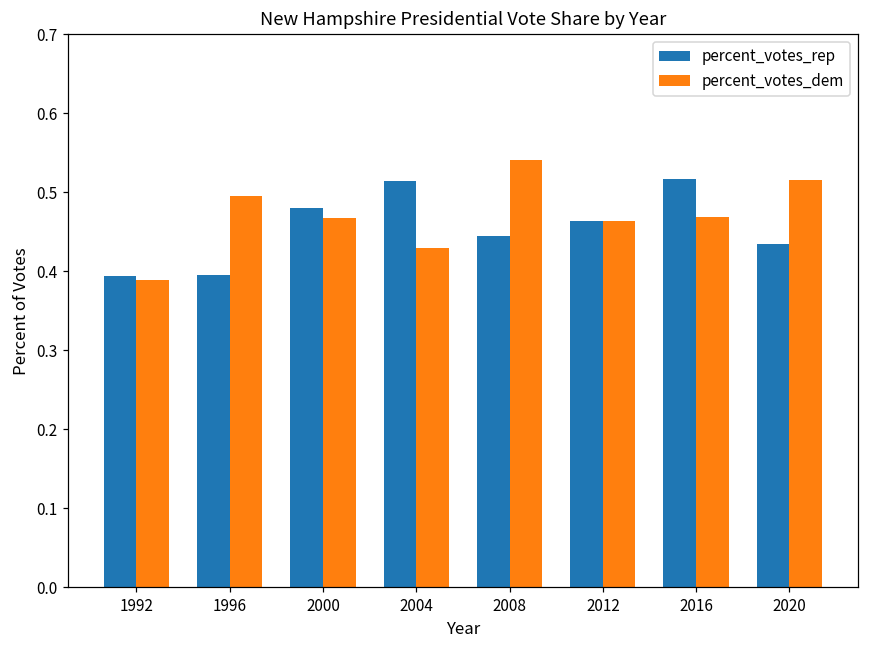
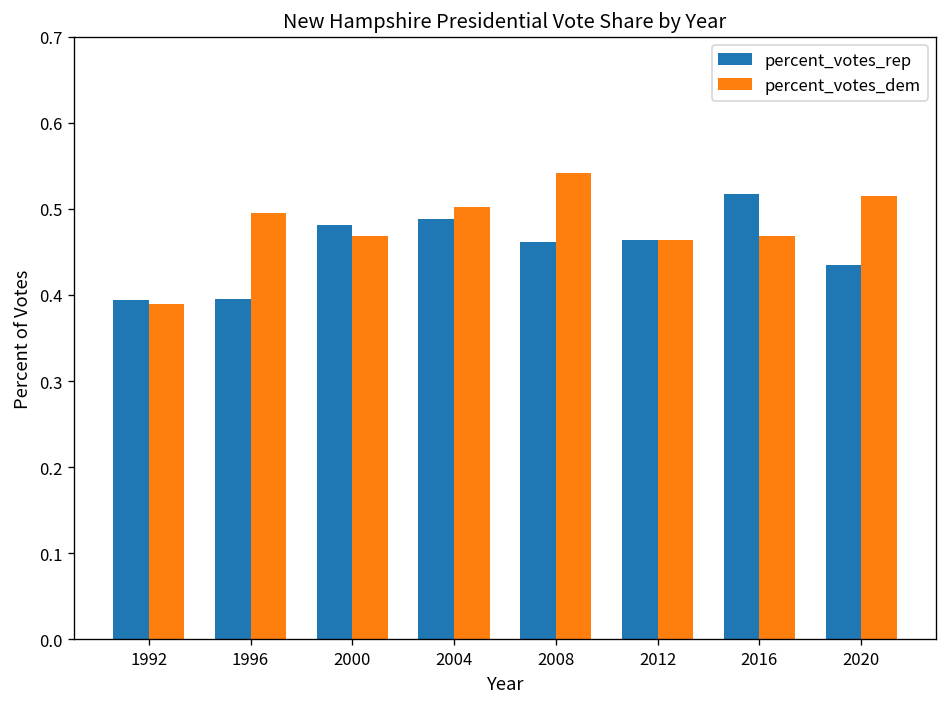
  {
    "percent_votes_rep": {
      "1992": 0.39,
      "1996": 0.40,
      "2000": 0.48,
-     "2004": 0.51,
-     "2008": 0.45,
+     "2004": 0.49,
+     "2008": 0.46,
      "2012": 0.46,
      "2016": 0.52,
      "2020": 0.43
    },
    "percent_votes_dem": {
      "1992": 0.39,
      "1996": 0.50,
      "2000": 0.47,
-     "2004": 0.43,
+     "2004": 0.50,
      "2008": 0.54,
      "2012": 0.46,
      "2016": 0.47,
      "2020": 0.52
    }
  }
